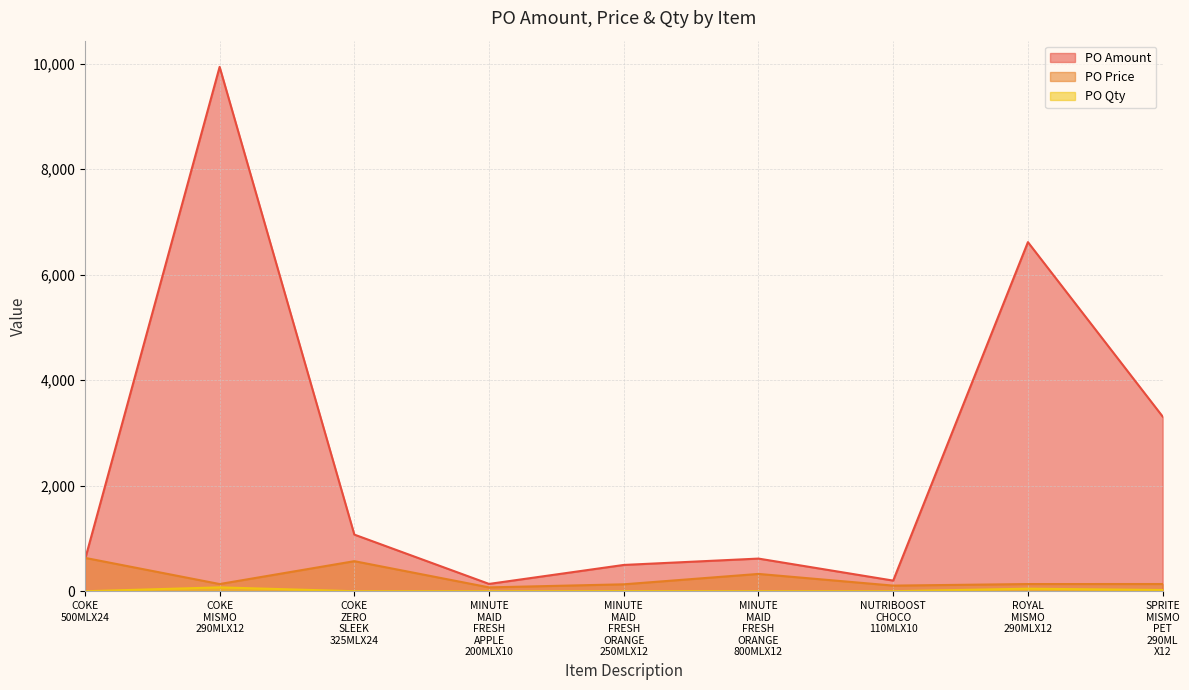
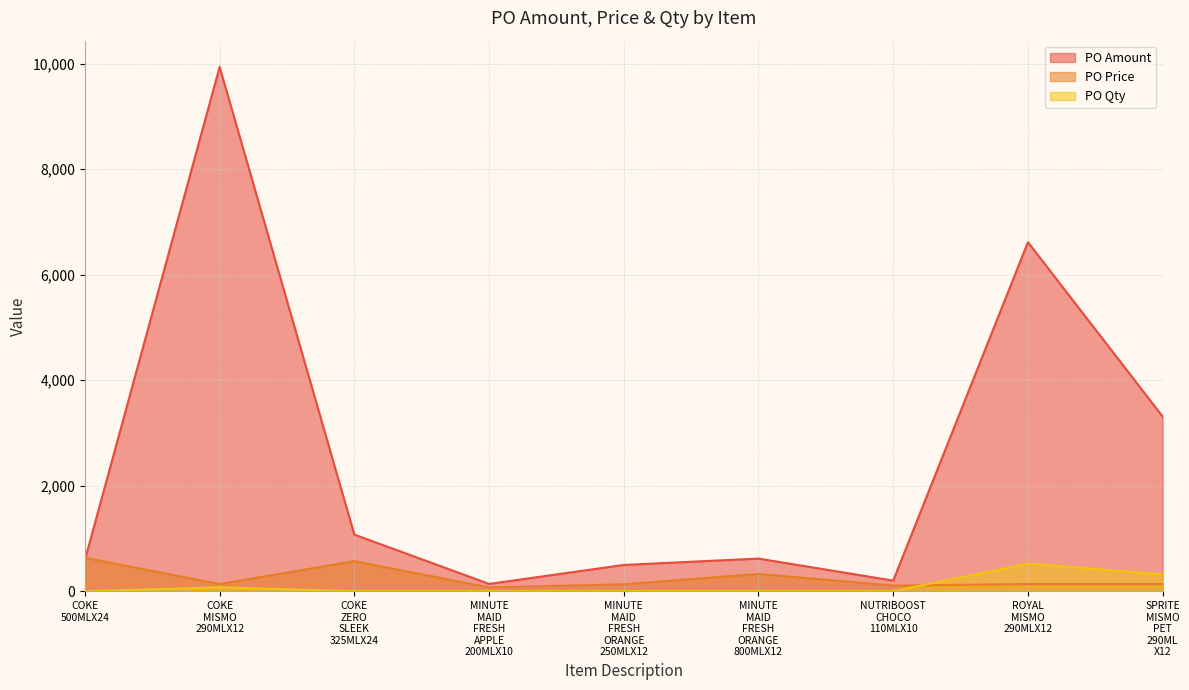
  {
    "PO Qty": {
      "COKE 500MLX24": 0,
      "COKE MISMO 290MLX12": 100,
      "COKE ZERO SLEEK 325MLX24": 0,
      "MINUTE MAID FRESH APPLE 200MLX10": 0,
      "MINUTE MAID FRESH ORANGE 250MLX12": 0,
      "MINUTE MAID FRESH ORANGE 800MLX12": 0,
      "NUTRIBOOST CHOCO 110MLX10": 0,
-     "ROYAL MISMO 290MLX12": 100,
-     "SPRITE MISMO PET 290ML X12": 0
+     "ROYAL MISMO 290MLX12": 500,
+     "SPRITE MISMO PET 290ML X12": 300
    }
  }
